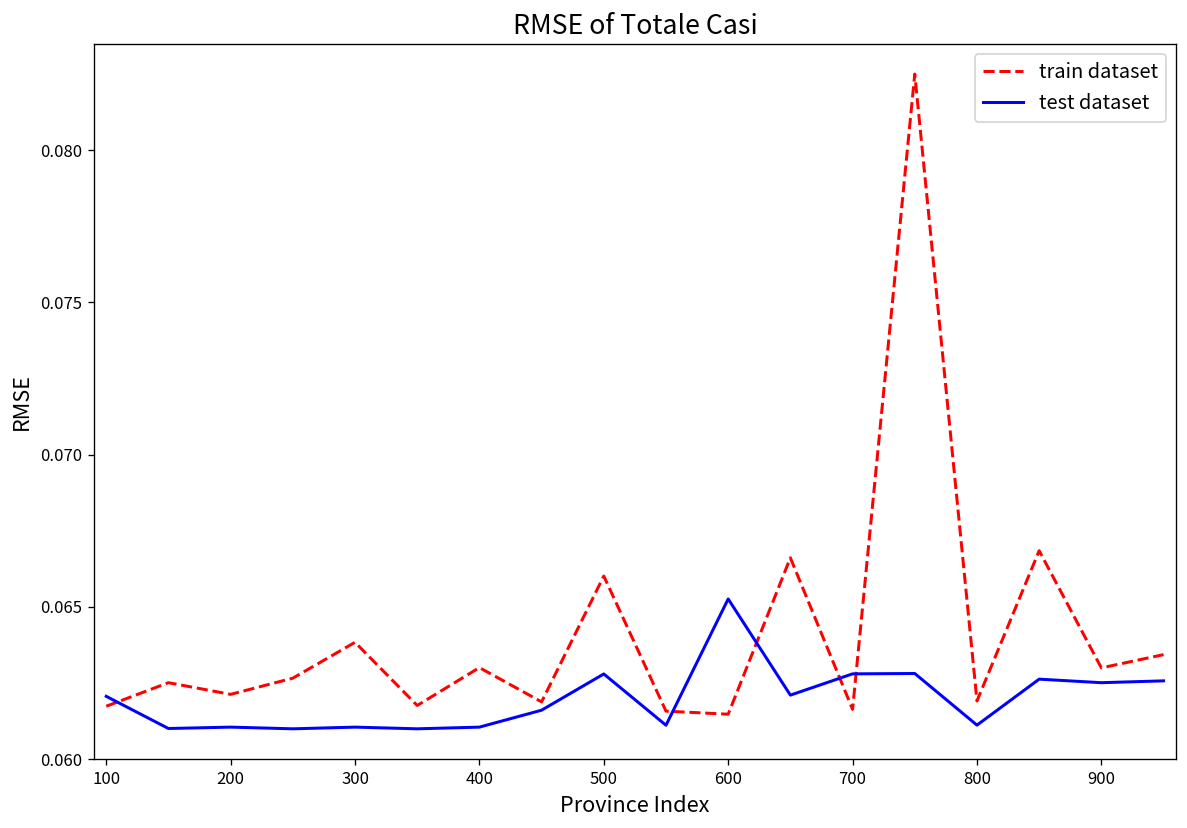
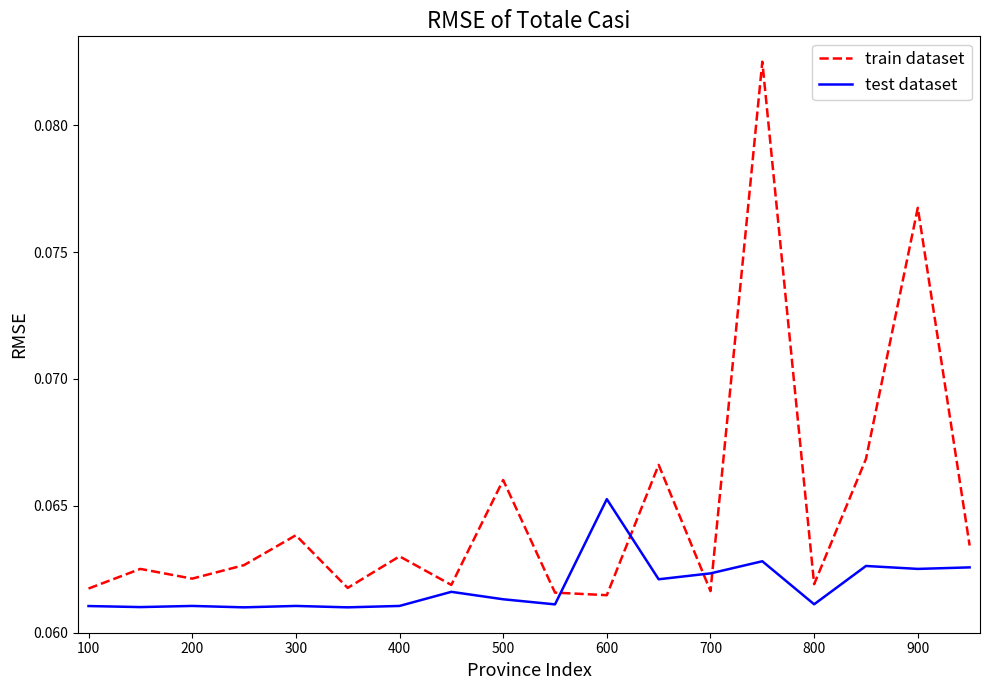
  {
    "train dataset": {
      "100": 0.0617,
      "200": 0.0621,
      "300": 0.0638,
      "400": 0.0630,
      "500": 0.0660,
      "600": 0.0615,
      "700": 0.0616,
      "800": 0.0619,
-     "900": 0.0630
+     "900": 0.0767
    },
    "test dataset": {
-     "100": 0.0621,
+     "100": 0.0611,
      "200": 0.0611,
      "300": 0.0611,
      "400": 0.0611,
-     "500": 0.0628,
+     "500": 0.0613,
      "600": 0.0653,
-     "700": 0.0628,
+     "700": 0.0623,
      "800": 0.0611,
      "900": 0.0625
    }
  }
